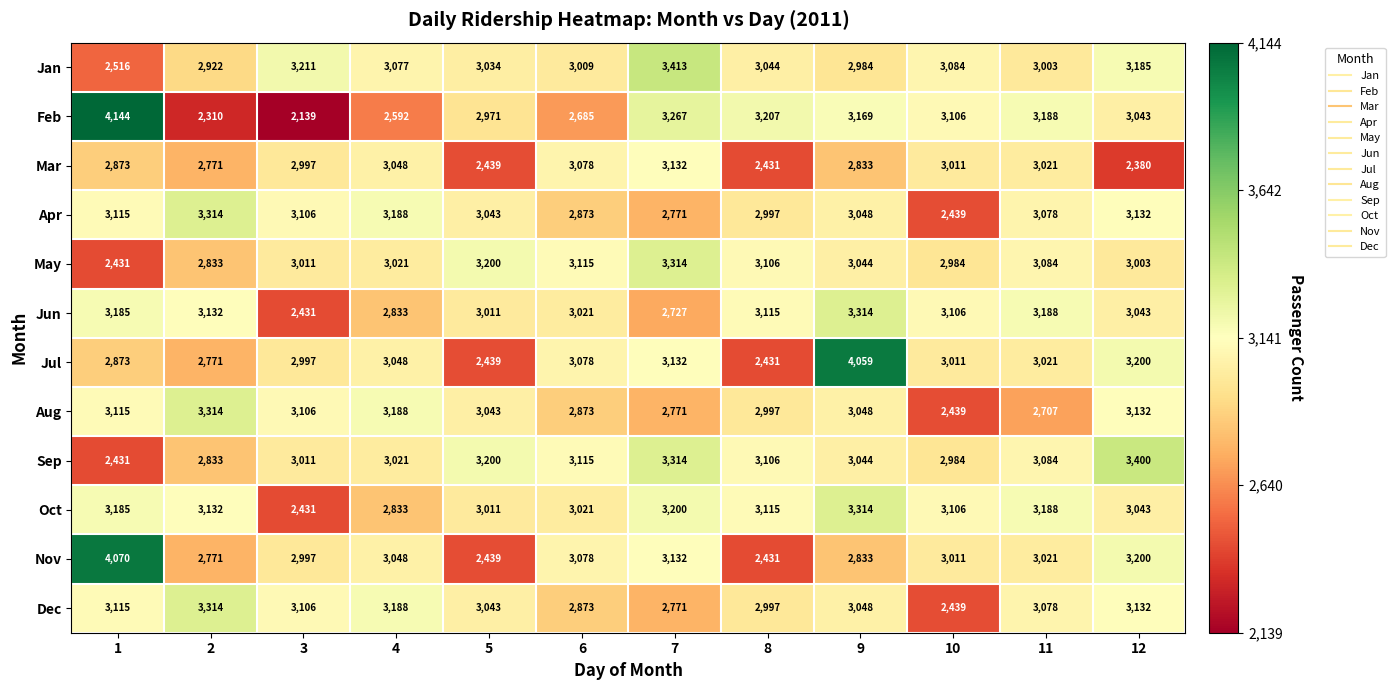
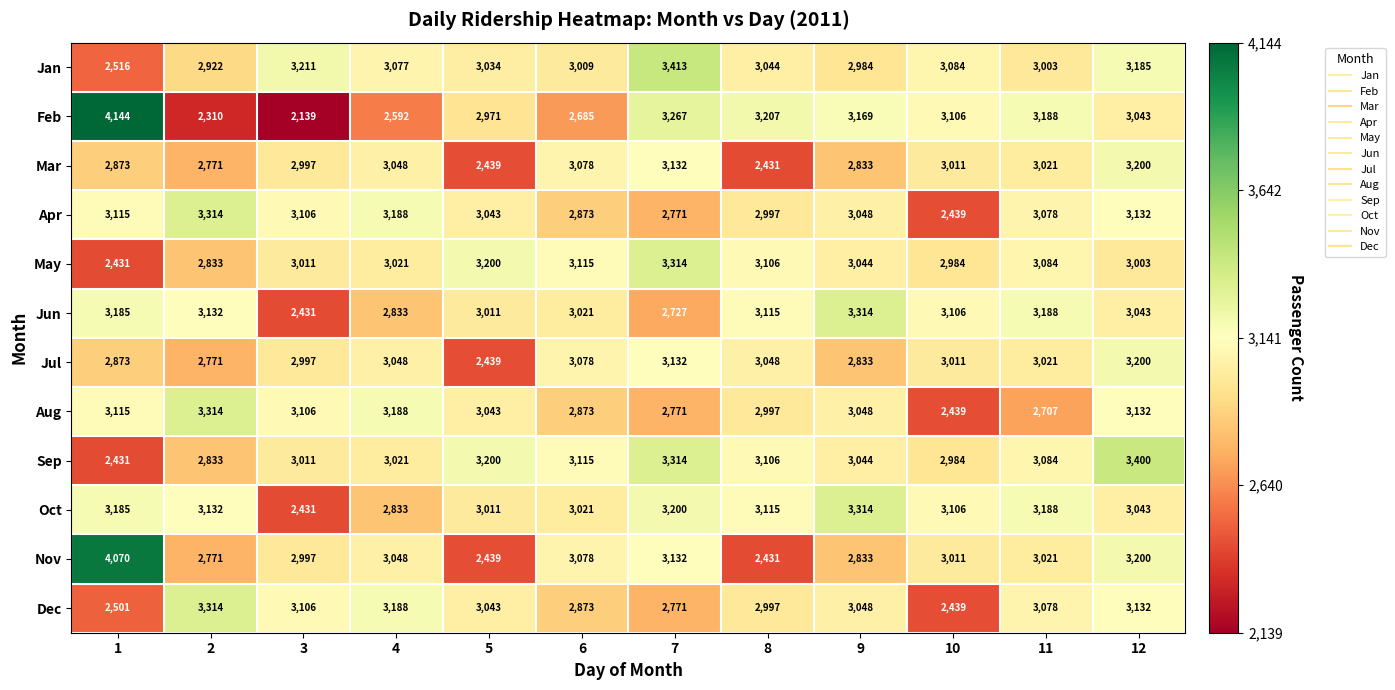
  {
    "Jan": {
      "1": "2,516",
      "2": "2,922",
      "3": "3,211",
      "4": "3,077",
      "5": "3,034",
      "6": "3,009",
      "7": "3,413",
      "8": "3,044",
      "9": "2,984",
      "10": "3,084",
      "11": "3,003",
      "12": "3,185"
    },
    "Feb": {
      "1": "4,144",
      "2": "2,310",
      "3": "2,139",
      "4": "2,592",
      "5": "2,971",
      "6": "2,685",
      "7": "3,267",
      "8": "3,207",
      "9": "3,169",
      "10": "3,106",
      "11": "3,188",
      "12": "3,043"
    },
    "Mar": {
      "1": "2,873",
      "2": "2,771",
      "3": "2,997",
      "4": "3,048",
      "5": "2,439",
      "6": "3,078",
      "7": "3,132",
      "8": "2,431",
      "9": "2,833",
      "10": "3,011",
      "11": "3,021",
-     "12": "2,380"
+     "12": "3,200"
    },
    "Apr": {
      "1": "3,115",
      "2": "3,314",
      "3": "3,106",
      "4": "3,188",
      "5": "3,043",
      "6": "2,873",
      "7": "2,771",
      "8": "2,997",
      "9": "3,048",
      "10": "2,439",
      "11": "3,078",
      "12": "3,132"
    },
    "May": {
      "1": "2,431",
      "2": "2,833",
      "3": "3,011",
      "4": "3,021",
      "5": "3,200",
      "6": "3,115",
      "7": "3,314",
      "8": "3,106",
      "9": "3,044",
      "10": "2,984",
      "11": "3,084",
      "12": "3,003"
    },
    "Jun": {
      "1": "3,185",
      "2": "3,132",
      "3": "2,431",
      "4": "2,833",
      "5": "3,011",
      "6": "3,021",
      "7": "2,727",
      "8": "3,115",
      "9": "3,314",
      "10": "3,106",
      "11": "3,188",
      "12": "3,043"
    },
    "Jul": {
      "1": "2,873",
      "2": "2,771",
      "3": "2,997",
      "4": "3,048",
      "5": "2,439",
      "6": "3,078",
      "7": "3,132",
-     "8": "2,431",
-     "9": "4,059",
+     "8": "3,048",
+     "9": "2,833",
      "10": "3,011",
      "11": "3,021",
      "12": "3,200"
    },
    "Aug": {
      "1": "3,115",
      "2": "3,314",
      "3": "3,106",
      "4": "3,188",
      "5": "3,043",
      "6": "2,873",
      "7": "2,771",
      "8": "2,997",
      "9": "3,048",
      "10": "2,439",
      "11": "2,707",
      "12": "3,132"
    },
    "Sep": {
      "1": "2,431",
      "2": "2,833",
      "3": "3,011",
      "4": "3,021",
      "5": "3,200",
      "6": "3,115",
      "7": "3,314",
      "8": "3,106",
      "9": "3,044",
      "10": "2,984",
      "11": "3,084",
      "12": "3,400"
    },
    "Oct": {
      "1": "3,185",
      "2": "3,132",
      "3": "2,431",
      "4": "2,833",
      "5": "3,011",
      "6": "3,021",
      "7": "3,200",
      "8": "3,115",
      "9": "3,314",
      "10": "3,106",
      "11": "3,188",
      "12": "3,043"
    },
    "Nov": {
      "1": "4,070",
      "2": "2,771",
      "3": "2,997",
      "4": "3,048",
      "5": "2,439",
      "6": "3,078",
      "7": "3,132",
      "8": "2,431",
      "9": "2,833",
      "10": "3,011",
      "11": "3,021",
      "12": "3,200"
    },
    "Dec": {
-     "1": "3,115",
+     "1": "2,501",
      "2": "3,314",
      "3": "3,106",
      "4": "3,188",
      "5": "3,043",
      "6": "2,873",
      "7": "2,771",
      "8": "2,997",
      "9": "3,048",
      "10": "2,439",
      "11": "3,078",
      "12": "3,132"
    }
  }
